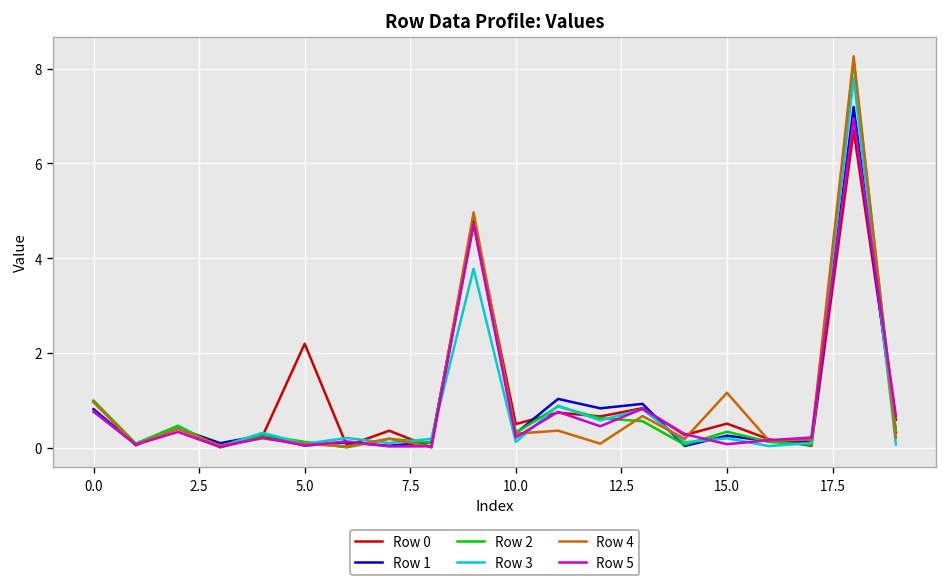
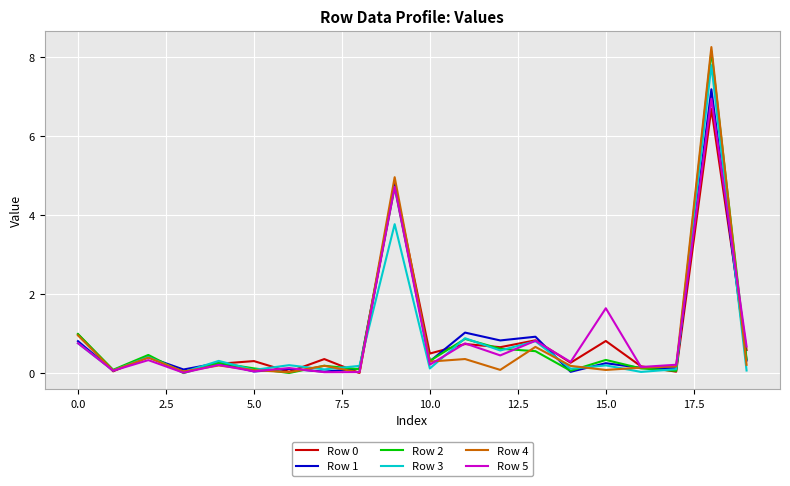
  {
    "Row 0": {
-     "5.0": 2.2,
+     "5.0": 0.3,
      "10.0": 0.5,
-     "15.0": 0.5
+     "15.0": 0.8
    },
    "Row 2": {
      "15.0": 0.3
    },
    "Row 3": {
      "10.0": 0.1
    },
    "Row 4": {
-     "15.0": 1.2
+     "15.0": 0.1
    },
    "Row 5": {
      "10.0": 0.2,
-     "15.0": 0.1
+     "15.0": 1.6
    }
  }
